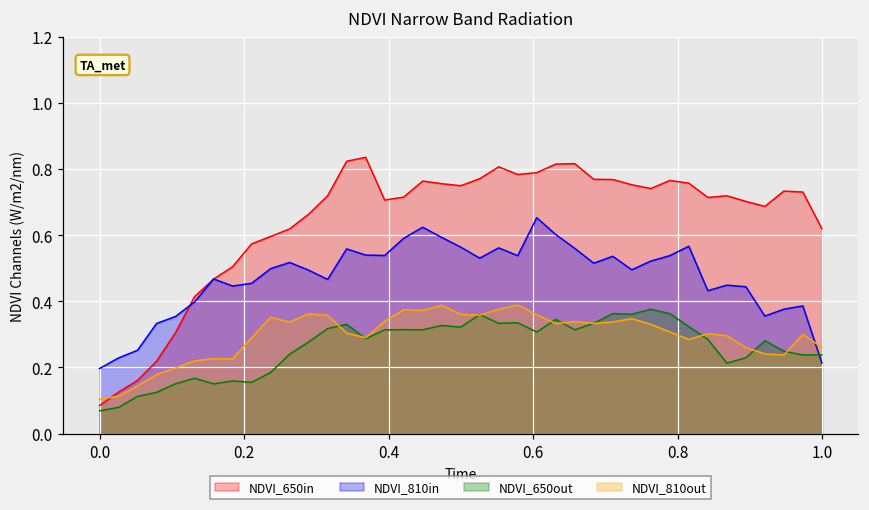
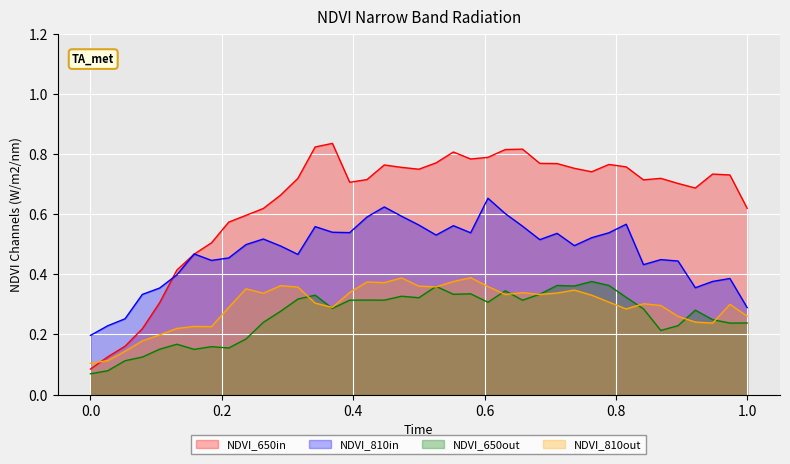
  {
    "NDVI_650in": {
      "0.0": 0.08,
      "1.0": 0.62
    },
    "NDVI_810in": {
      "0.0": 0.20,
-     "1.0": 0.21
+     "1.0": 0.29
    },
    "NDVI_650out": {
      "0.0": 0.07,
      "1.0": 0.24
    },
    "NDVI_810out": {
      "0.0": 0.10,
      "1.0": 0.26
    }
  }
